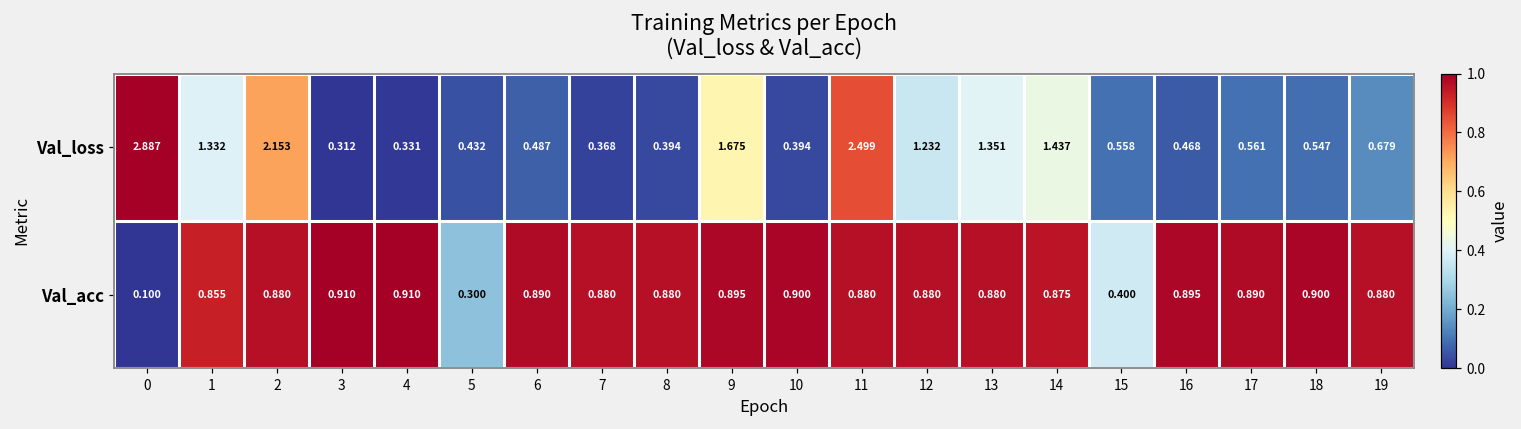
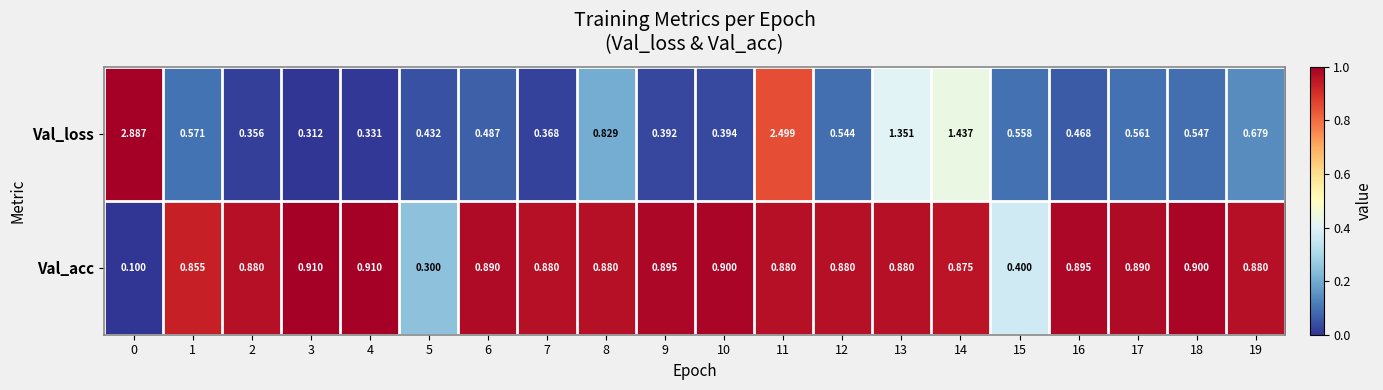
  {
    "Val_loss": {
      "0": 2.887,
-     "1": 1.332,
-     "2": 2.153,
+     "1": 0.571,
+     "2": 0.356,
      "3": 0.312,
      "4": 0.331,
      "5": 0.432,
      "6": 0.487,
      "7": 0.368,
-     "8": 0.394,
-     "9": 1.675,
+     "8": 0.829,
+     "9": 0.392,
      "10": 0.394,
      "11": 2.499,
-     "12": 1.232,
+     "12": 0.544,
      "13": 1.351,
      "14": 1.437,
      "15": 0.558,
      "16": 0.468,
      "17": 0.561,
      "18": 0.547,
      "19": 0.679
    },
    "Val_acc": {
      "0": 0.100,
      "1": 0.855,
      "2": 0.880,
      "3": 0.910,
      "4": 0.910,
      "5": 0.300,
      "6": 0.890,
      "7": 0.880,
      "8": 0.880,
      "9": 0.895,
      "10": 0.900,
      "11": 0.880,
      "12": 0.880,
      "13": 0.880,
      "14": 0.875,
      "15": 0.400,
      "16": 0.895,
      "17": 0.890,
      "18": 0.900,
      "19": 0.880
    }
  }
